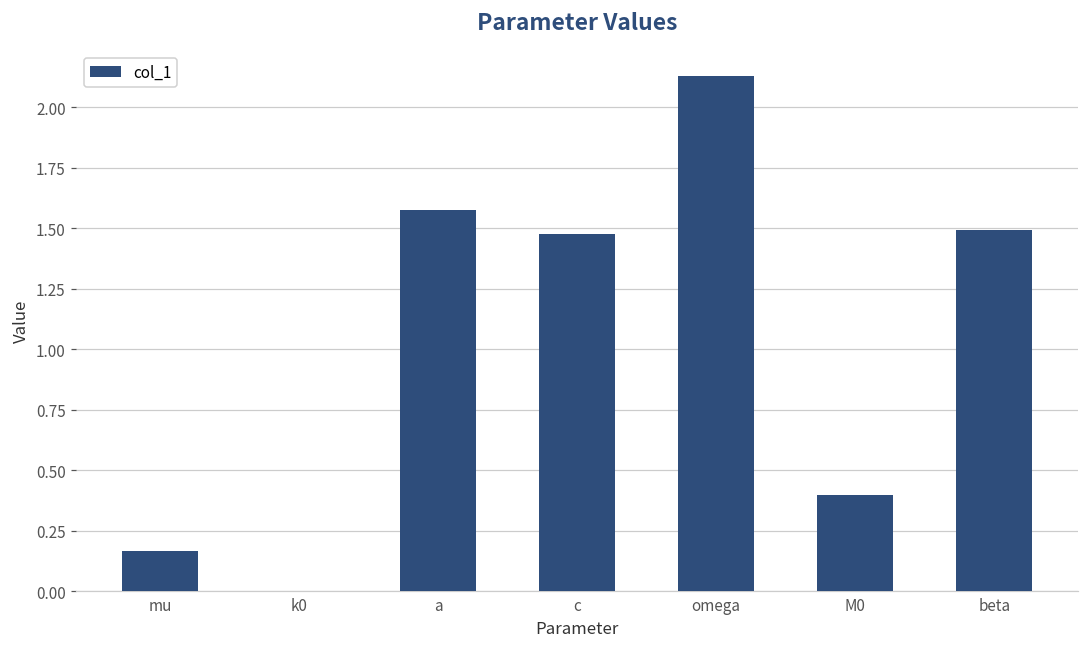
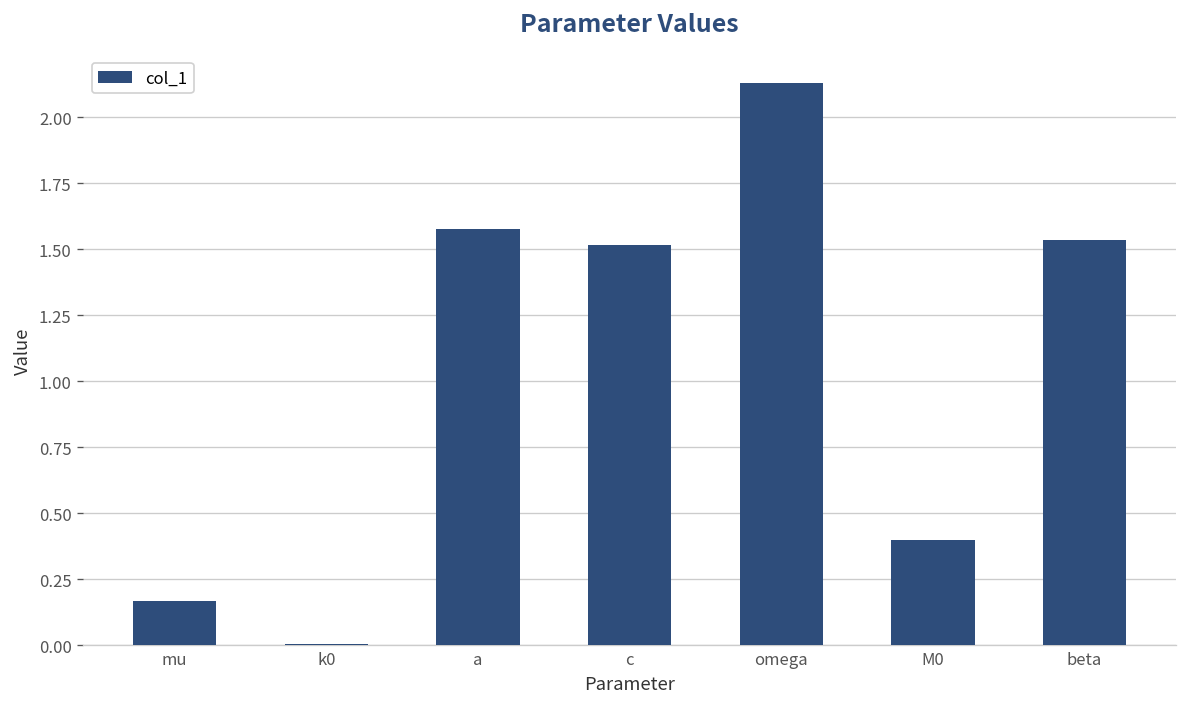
  {
    "mu": 0.17,
    "a": 1.57,
-   "c": 1.48,
+   "c": 1.52,
    "omega": 2.13,
    "M0": 0.40,
-   "beta": 1.49
+   "beta": 1.53
  }
